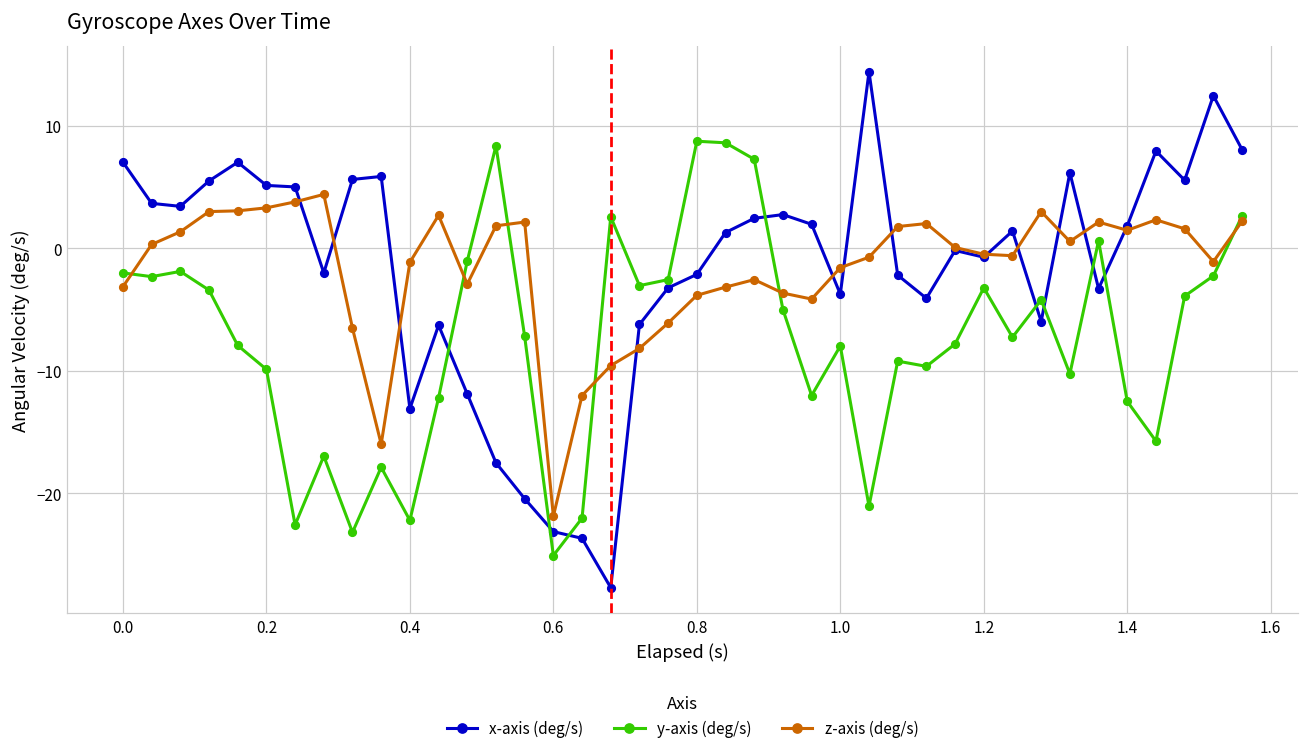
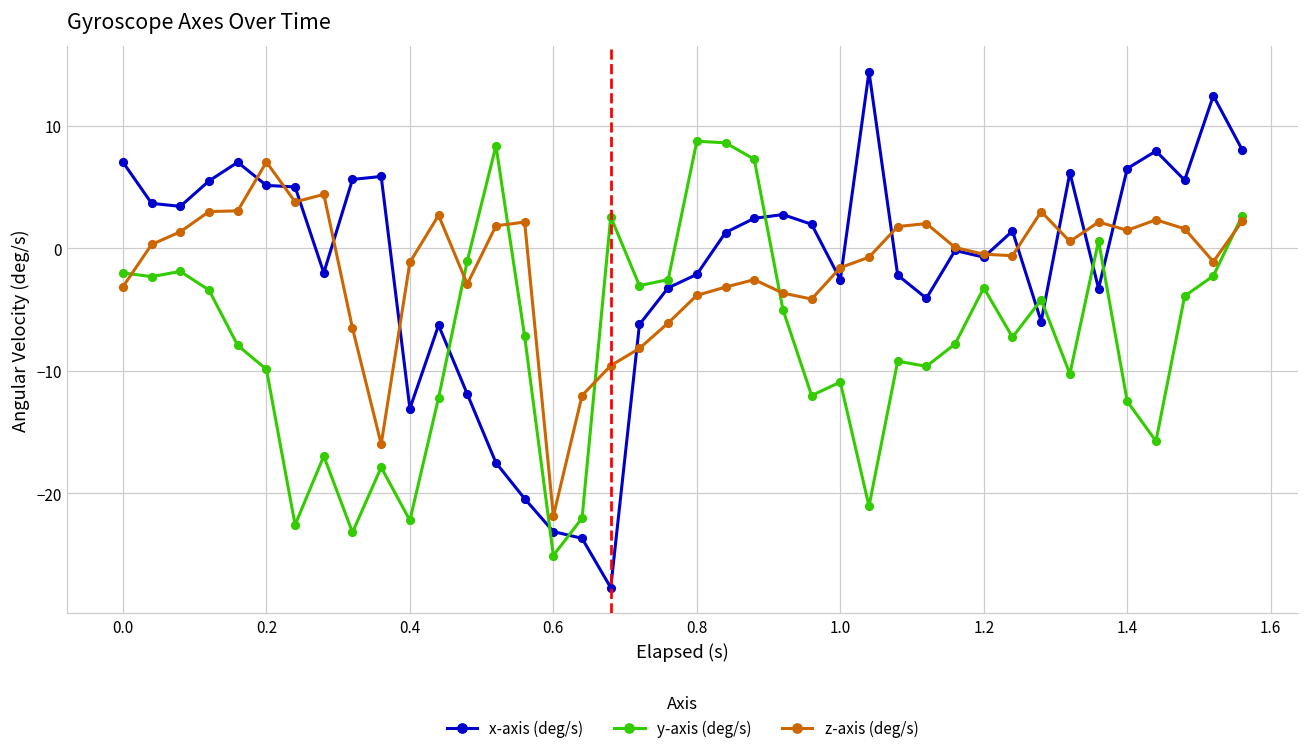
  {
    "x-axis (deg/s)": {
      "0.0": 7.0,
      "0.2": 5.1,
      "0.4": -13.1,
      "0.6": -23.1,
      "0.8": -2.1,
-     "1.0": -3.7,
+     "1.0": -2.6,
      "1.2": -0.7,
-     "1.4": 1.8
+     "1.4": 6.5
    },
    "y-axis (deg/s)": {
      "0.0": -2.0,
      "0.2": -9.9,
      "0.4": -22.2,
      "0.6": -25.1,
      "0.8": 8.7,
-     "1.0": -8.0,
+     "1.0": -10.9,
      "1.2": -3.2,
      "1.4": -12.5
    },
    "z-axis (deg/s)": {
      "0.0": -3.1,
-     "0.2": 3.3,
+     "0.2": 7.0,
      "0.4": -1.1,
      "0.6": -21.9,
      "0.8": -3.8,
      "1.0": -1.6,
      "1.2": -0.5,
      "1.4": 1.5
    }
  }
